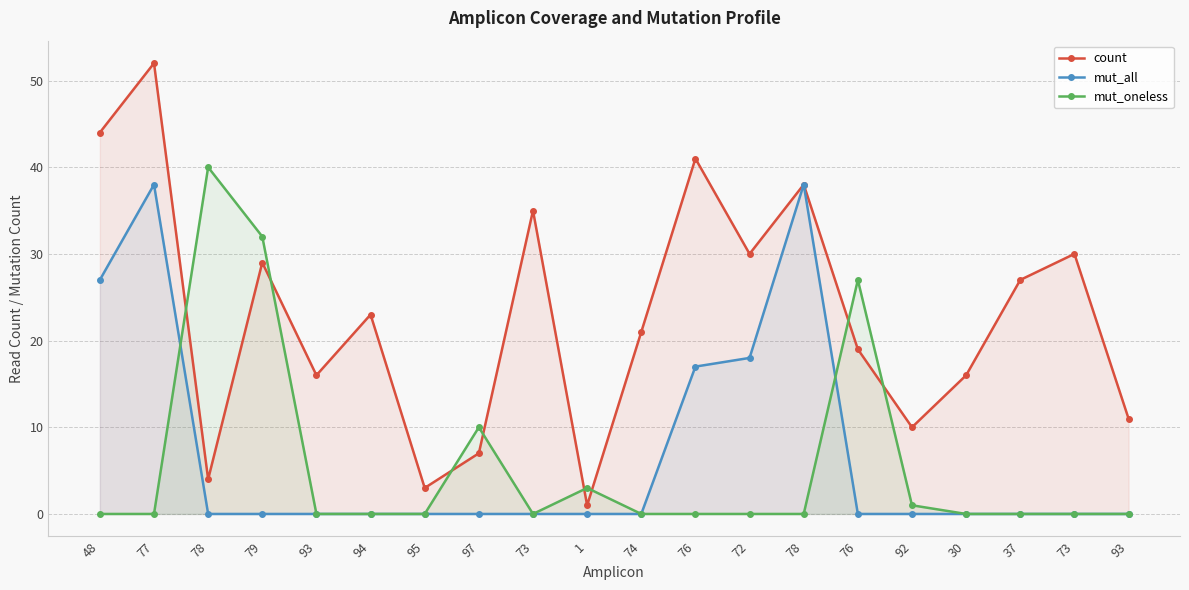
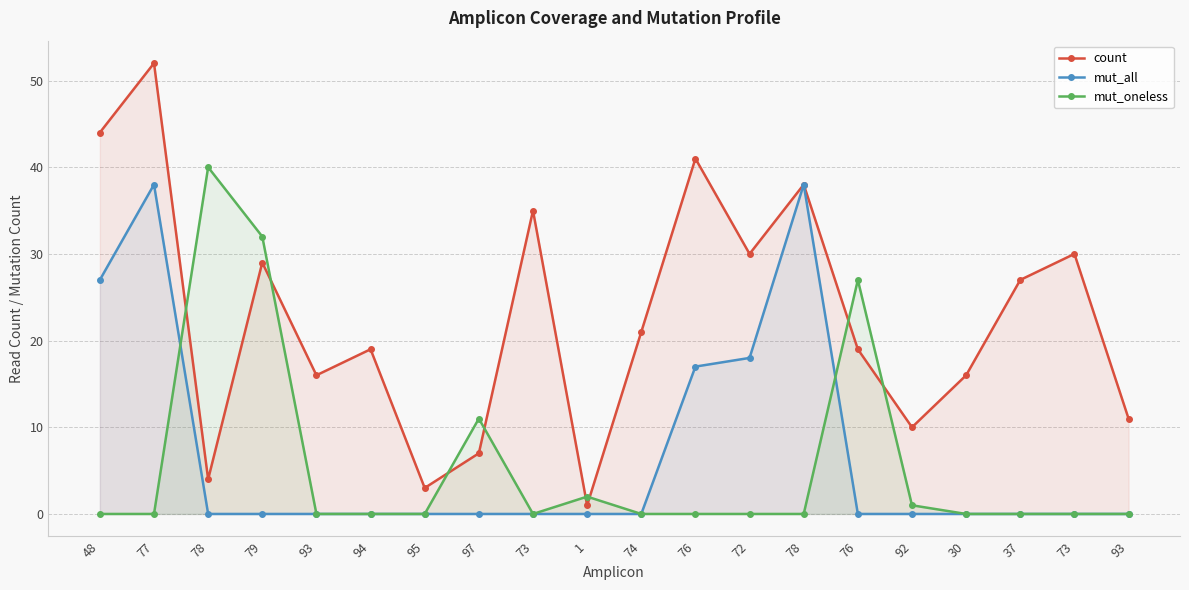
  {
    "count": {
      "48": 44,
      "77": 52,
      "79": 29,
-     "94": 23,
+     "94": 19,
      "95": 3,
      "97": 7,
      "1": 1,
      "74": 21,
      "72": 30,
      "92": 10,
      "30": 16,
      "37": 27
    },
    "mut_all": {
      "48": 27,
      "77": 38,
      "79": 0,
      "97": 0,
      "1": 0,
      "72": 18,
      "92": 0
    },
    "mut_oneless": {
      "48": 0,
      "77": 0,
      "79": 32,
-     "97": 10,
-     "1": 3,
+     "97": 11,
+     "1": 2,
      "72": 0,
      "92": 1
    }
  }
